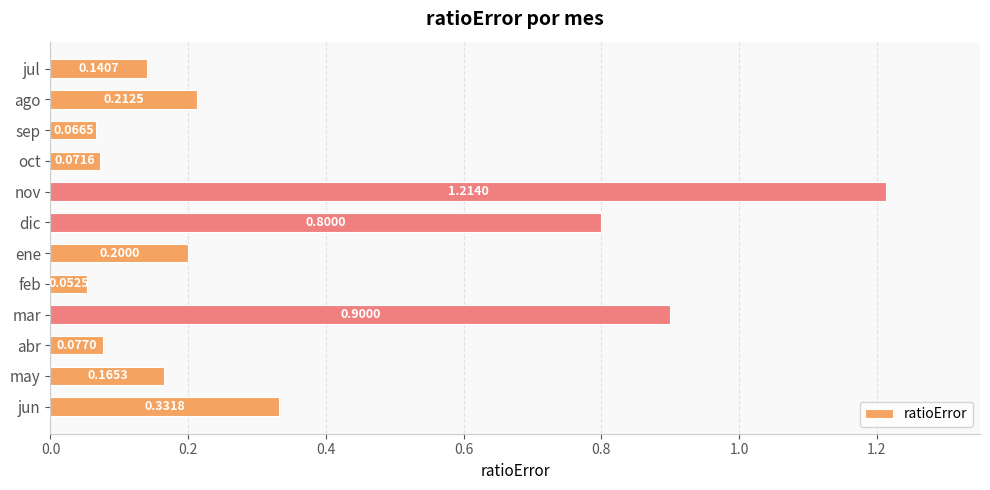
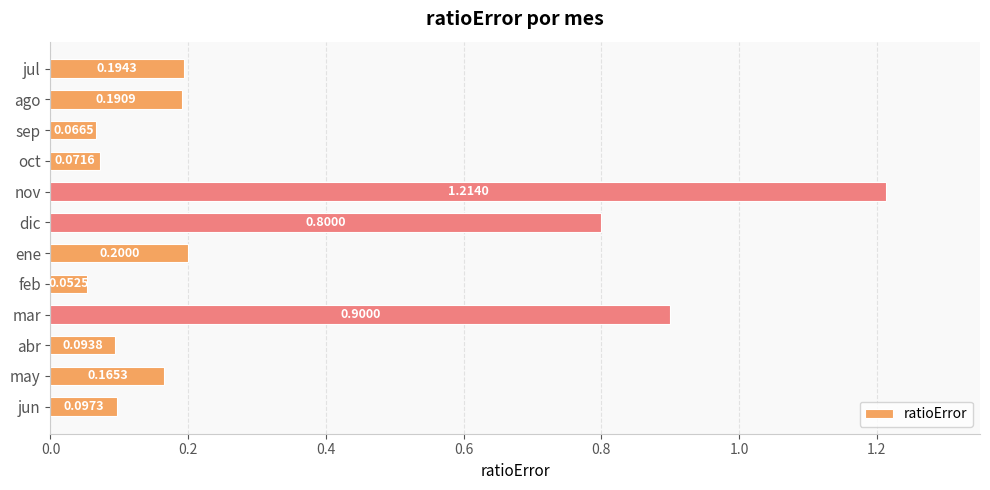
  {
-   "jul": 0.1407,
-   "ago": 0.2125,
+   "jul": 0.1943,
+   "ago": 0.1909,
    "sep": 0.0665,
    "oct": 0.0716,
    "nov": 1.2140,
    "dic": 0.8000,
    "ene": 0.2000,
    "feb": 0.0525,
    "mar": 0.9000,
-   "abr": 0.0770,
+   "abr": 0.0938,
    "may": 0.1653,
-   "jun": 0.3318
+   "jun": 0.0973
  }
